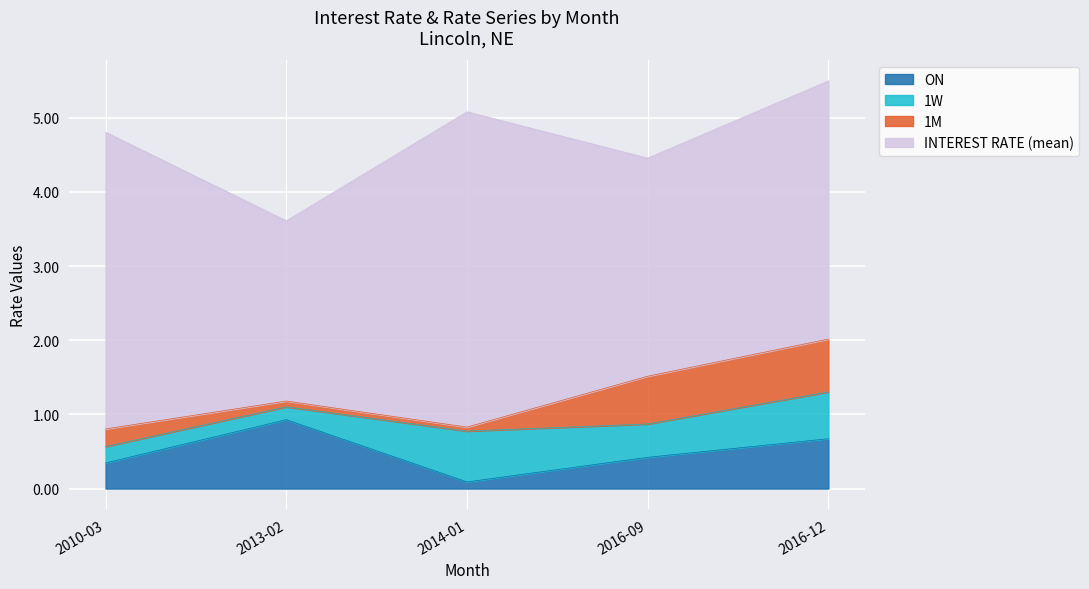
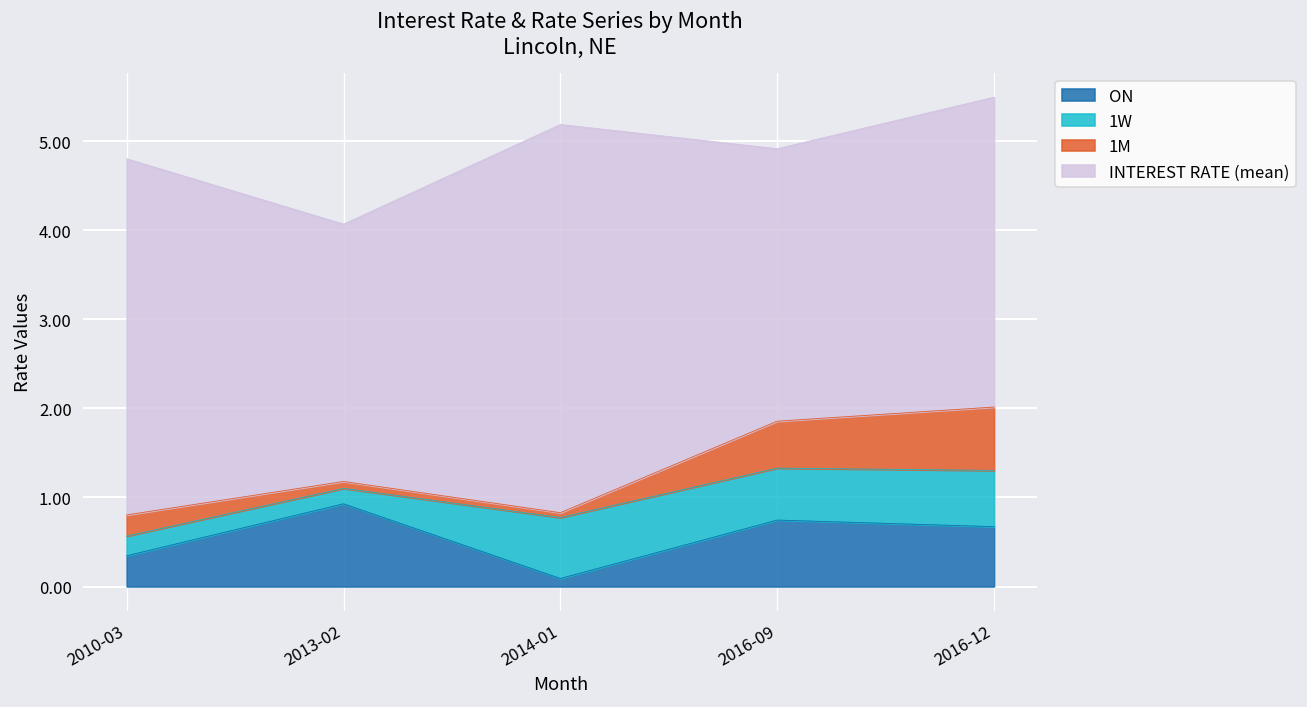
  {
    "ON": {
      "2010-03": 0.3,
      "2013-02": 0.9,
      "2014-01": 0.1,
-     "2016-09": 0.4,
+     "2016-09": 0.7,
      "2016-12": 0.7
    },
    "1W": {
      "2010-03": 0.2,
      "2013-02": 0.2,
      "2014-01": 0.7,
-     "2016-09": 0.4,
+     "2016-09": 0.6,
      "2016-12": 0.6
    },
    "1M": {
      "2010-03": 0.2,
      "2013-02": 0.1,
      "2014-01": 0.1,
-     "2016-09": 0.6,
+     "2016-09": 0.5,
      "2016-12": 0.7
    },
    "INTEREST RATE (mean)": {
      "2010-03": 4.0,
-     "2013-02": 2.4,
-     "2014-01": 4.3,
-     "2016-09": 2.9,
+     "2013-02": 2.9,
+     "2014-01": 4.4,
+     "2016-09": 3.1,
      "2016-12": 3.5
    }
  }
